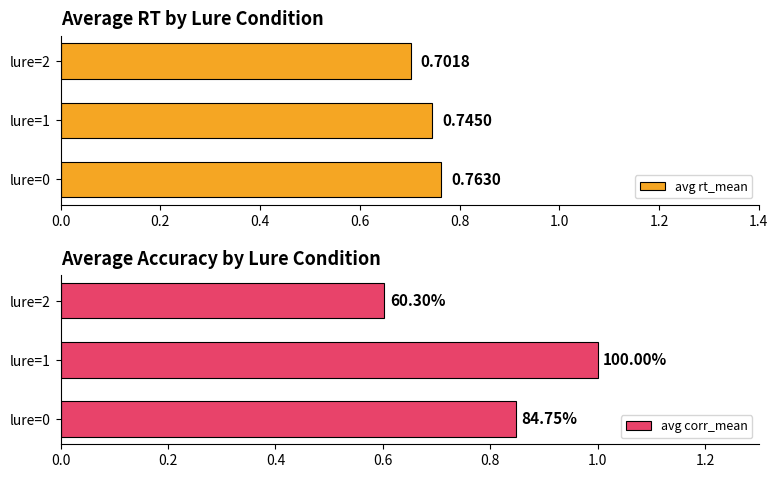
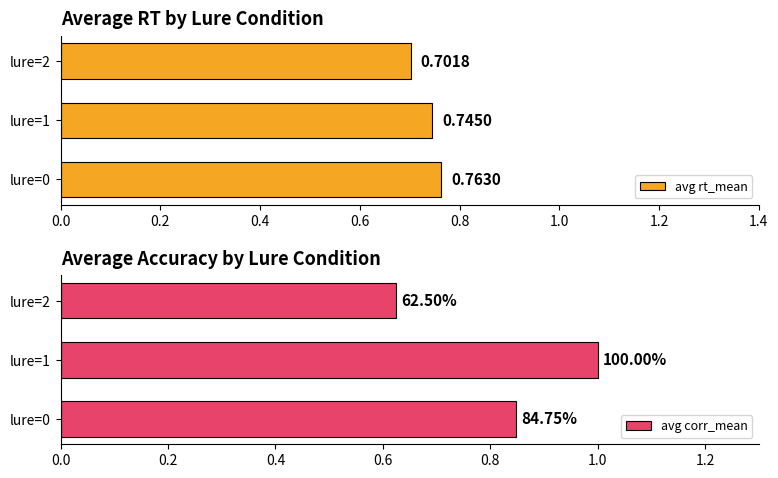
  {
    "Average RT by Lure Condition": {
      "lure=2": "0.7018",
      "lure=1": "0.7450",
      "lure=0": "0.7630"
    },
    "Average Accuracy by Lure Condition": {
-     "lure=2": "60.30%",
+     "lure=2": "62.50%",
      "lure=1": "100.00%",
      "lure=0": "84.75%"
    }
  }
